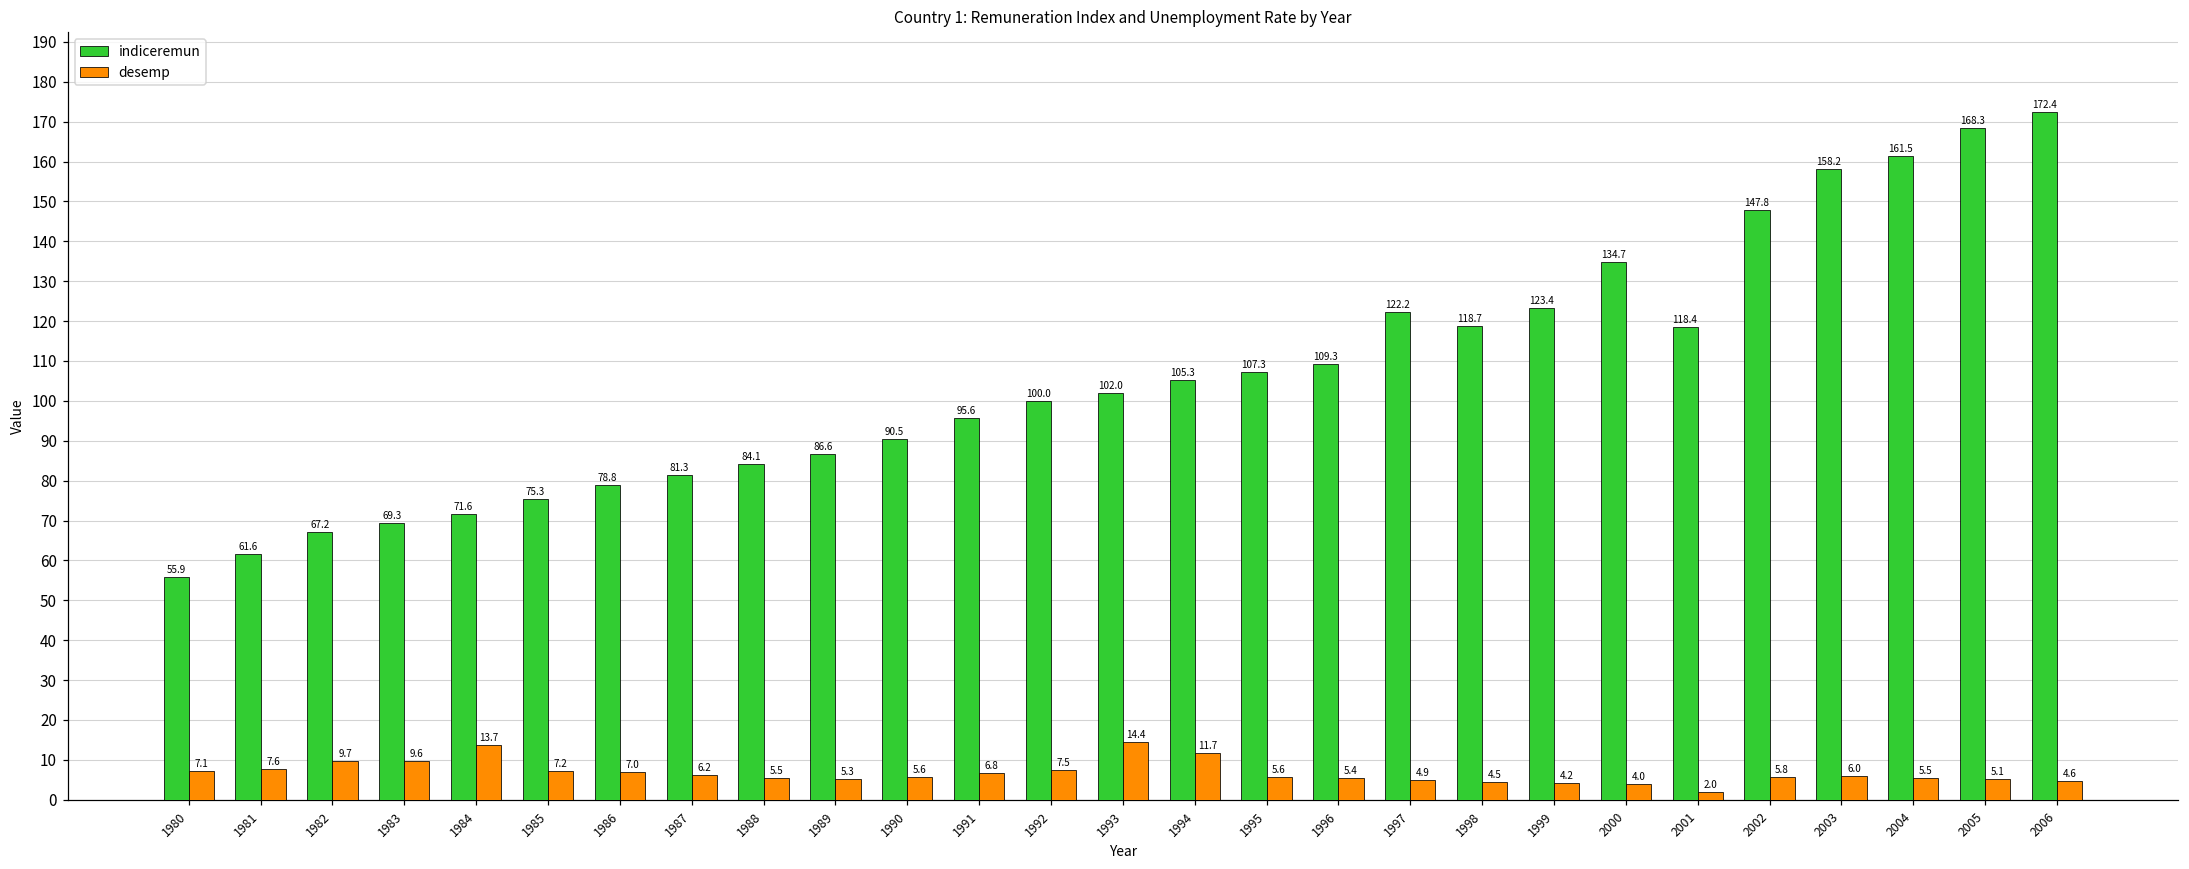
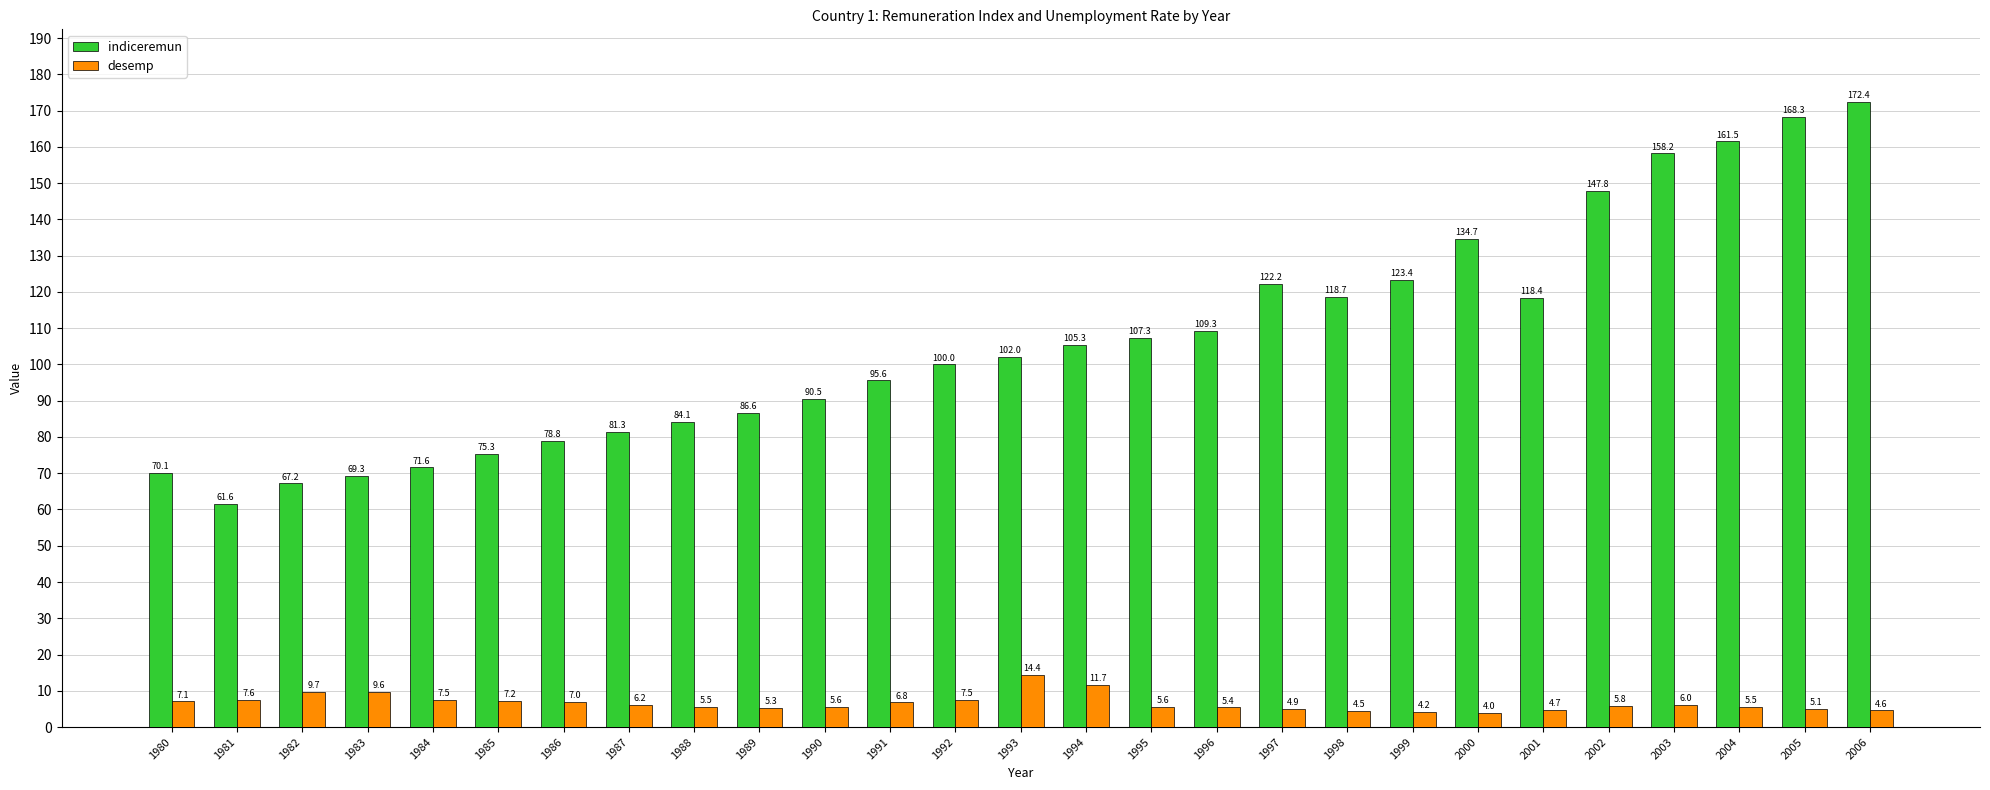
  {
    "indiceremun": {
-     "1980": 55.9,
+     "1980": 70.1,
      "1981": 61.6,
      "1982": 67.2,
      "1983": 69.3,
      "1984": 71.6,
      "1985": 75.3,
      "1986": 78.8,
      "1987": 81.3,
      "1988": 84.1,
      "1989": 86.6,
      "1990": 90.5,
      "1991": 95.6,
      "1992": 100.0,
      "1993": 102.0,
      "1994": 105.3,
      "1995": 107.3,
      "1996": 109.3,
      "1997": 122.2,
      "1998": 118.7,
      "1999": 123.4,
      "2000": 134.7,
      "2001": 118.4,
      "2002": 147.8,
      "2003": 158.2,
      "2004": 161.5,
      "2005": 168.3,
      "2006": 172.4
    },
    "desemp": {
      "1980": 7.1,
      "1981": 7.6,
      "1982": 9.7,
      "1983": 9.6,
-     "1984": 13.7,
+     "1984": 7.5,
      "1985": 7.2,
      "1986": 7.0,
      "1987": 6.2,
      "1988": 5.5,
      "1989": 5.3,
      "1990": 5.6,
      "1991": 6.8,
      "1992": 7.5,
      "1993": 14.4,
      "1994": 11.7,
      "1995": 5.6,
      "1996": 5.4,
      "1997": 4.9,
      "1998": 4.5,
      "1999": 4.2,
      "2000": 4.0,
-     "2001": 2.0,
+     "2001": 4.7,
      "2002": 5.8,
      "2003": 6.0,
      "2004": 5.5,
      "2005": 5.1,
      "2006": 4.6
    }
  }
